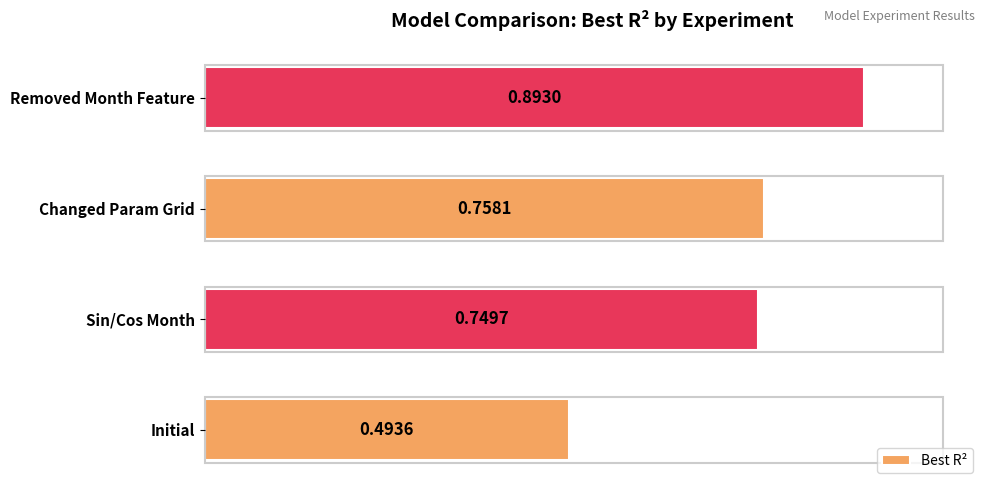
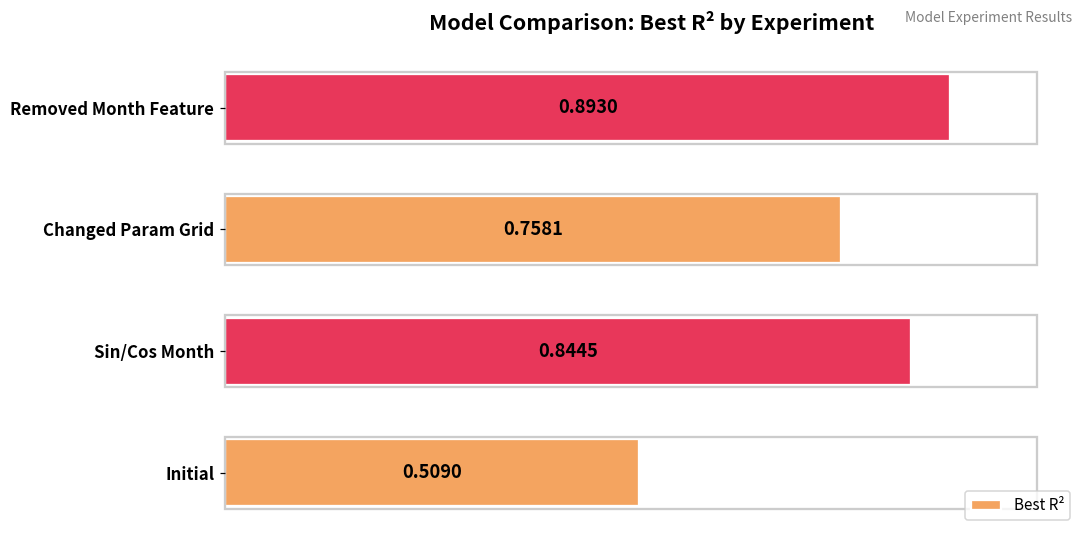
  {
    "Removed Month Feature": 0.8930,
    "Changed Param Grid": 0.7581,
-   "Sin/Cos Month": 0.7497,
-   "Initial": 0.4936
+   "Sin/Cos Month": 0.8445,
+   "Initial": 0.5090
  }
